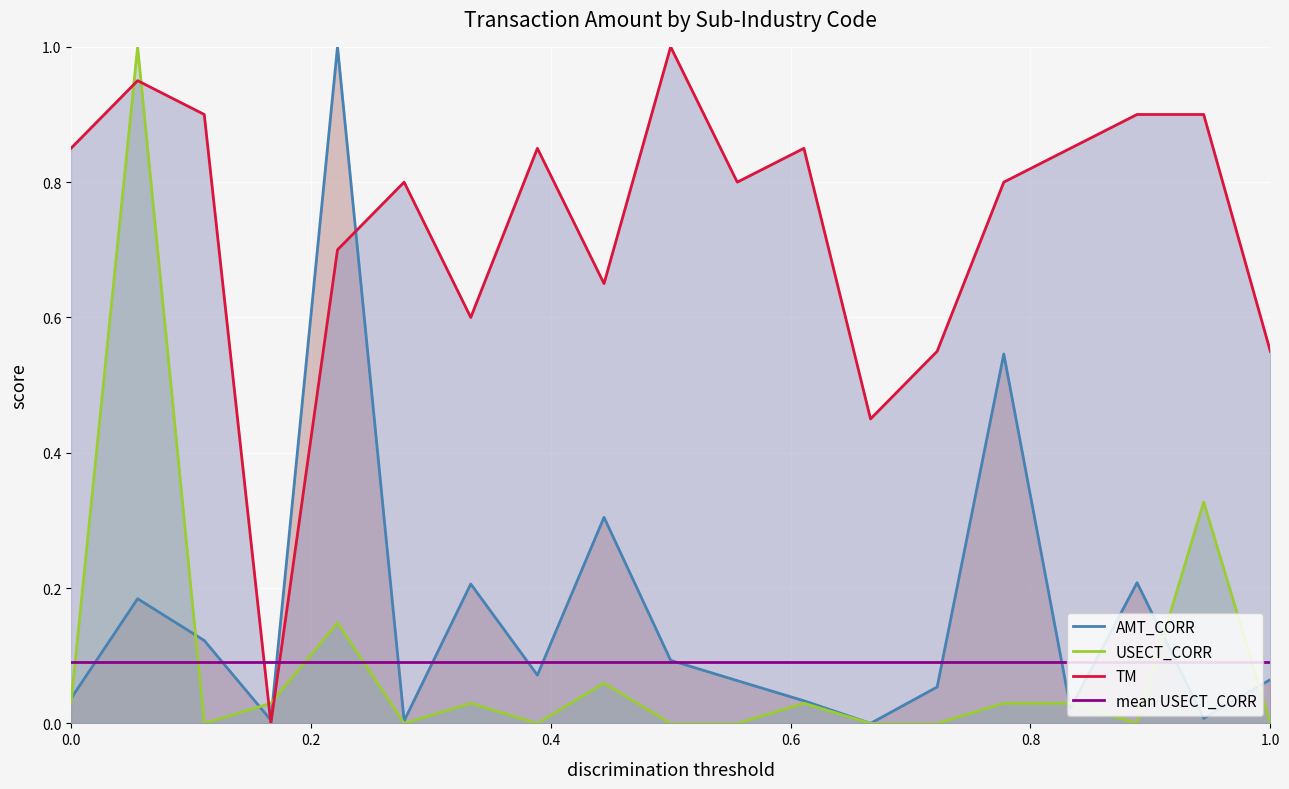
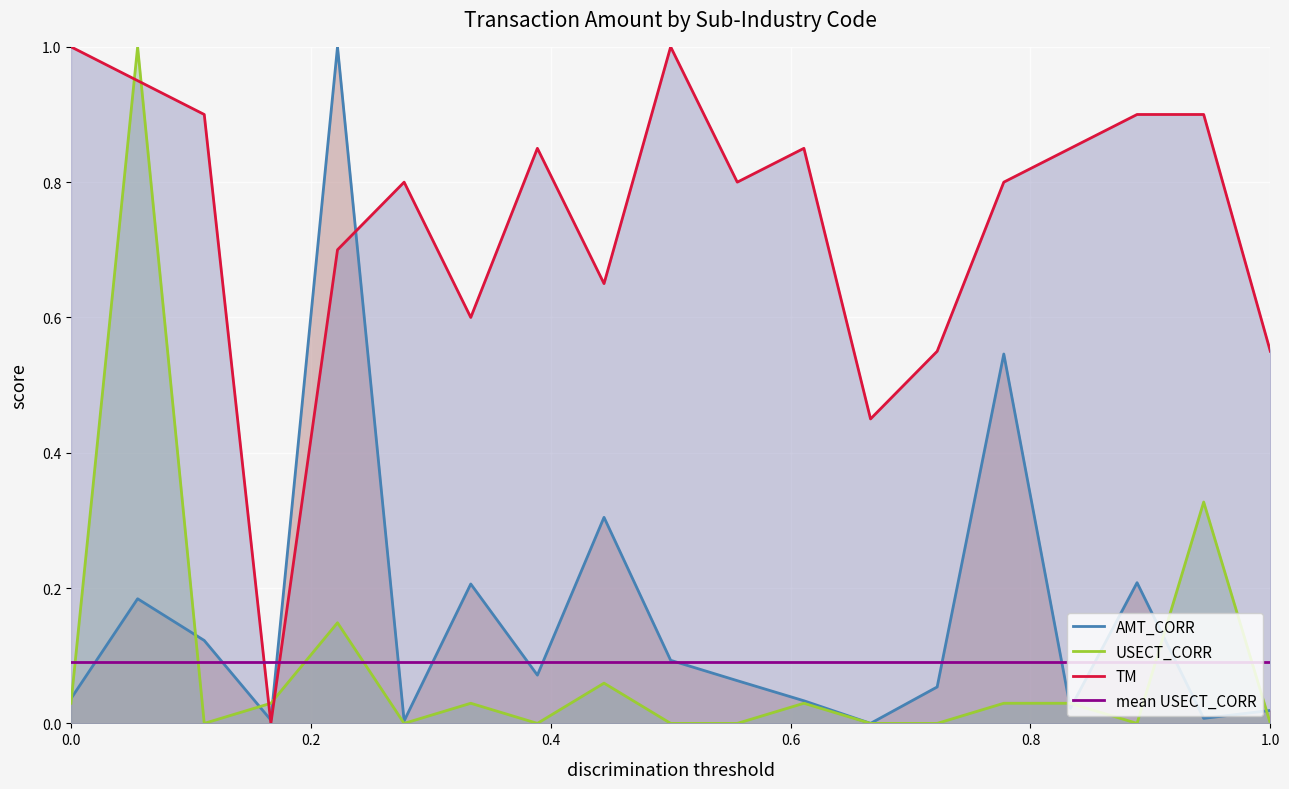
  {
    "AMT_CORR": {
      "0.0": 0.04,
-     "1.0": 0.06
+     "1.0": 0.02
    },
    "USECT_CORR": {
      "0.0": 0.03,
      "1.0": 0.00
    },
    "TM": {
-     "0.0": 0.85,
+     "0.0": 1.00,
      "1.0": 0.55
    },
    "mean USECT_CORR": {
      "0.0": 0.09,
      "1.0": 0.09
    }
  }
